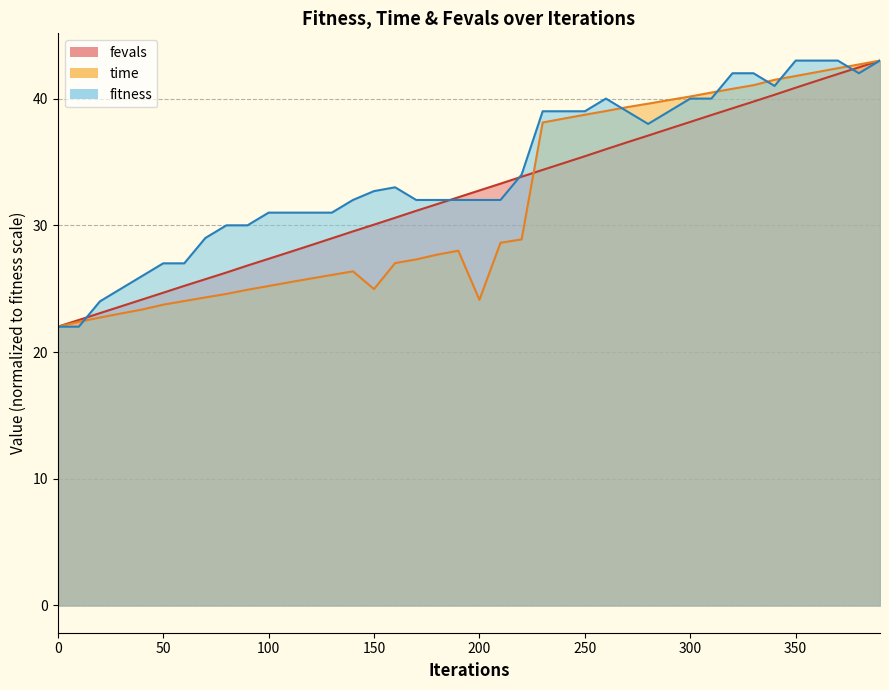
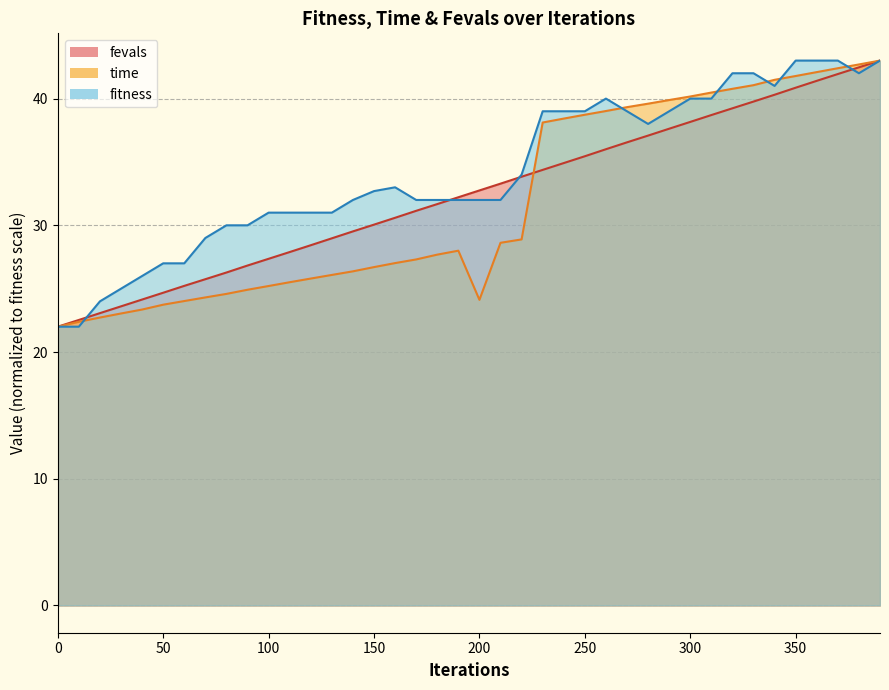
  {
    "fevals": {
      "50": 24.7,
      "100": 27.4,
      "150": 30.1,
      "200": 32.8,
      "250": 35.5,
      "300": 38.2,
      "350": 40.9
    },
    "time": {
      "50": 23.7,
      "100": 25.2,
-     "150": 25.0,
+     "150": 26.7,
      "200": 24.1,
      "250": 38.7,
      "350": 41.8
    },
    "fitness": {
      "50": 27.0,
      "100": 31.0,
      "150": 32.7,
      "200": 32.0,
      "250": 39.0,
      "350": 43.0
    }
  }
